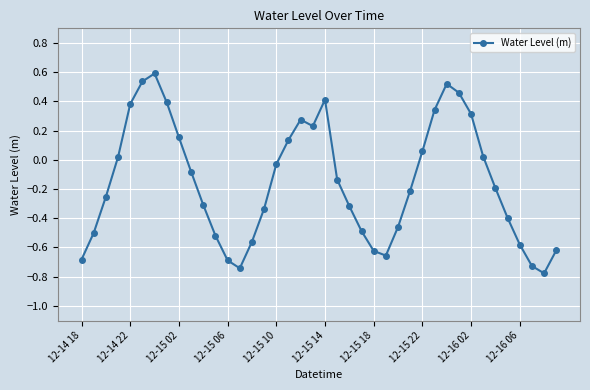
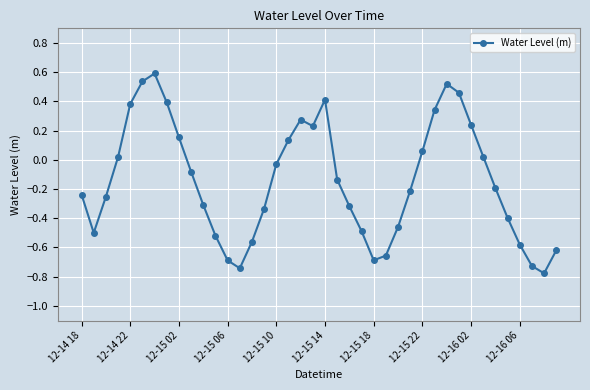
  {
-   "12-14 18": -0.68,
+   "12-14 18": -0.24,
    "12-14 22": 0.38,
    "12-15 02": 0.15,
    "12-15 06": -0.69,
    "12-15 10": -0.03,
    "12-15 14": 0.41,
-   "12-15 18": -0.62,
+   "12-15 18": -0.69,
    "12-15 22": 0.06,
-   "12-16 02": 0.31,
+   "12-16 02": 0.24,
    "12-16 06": -0.58
  }
